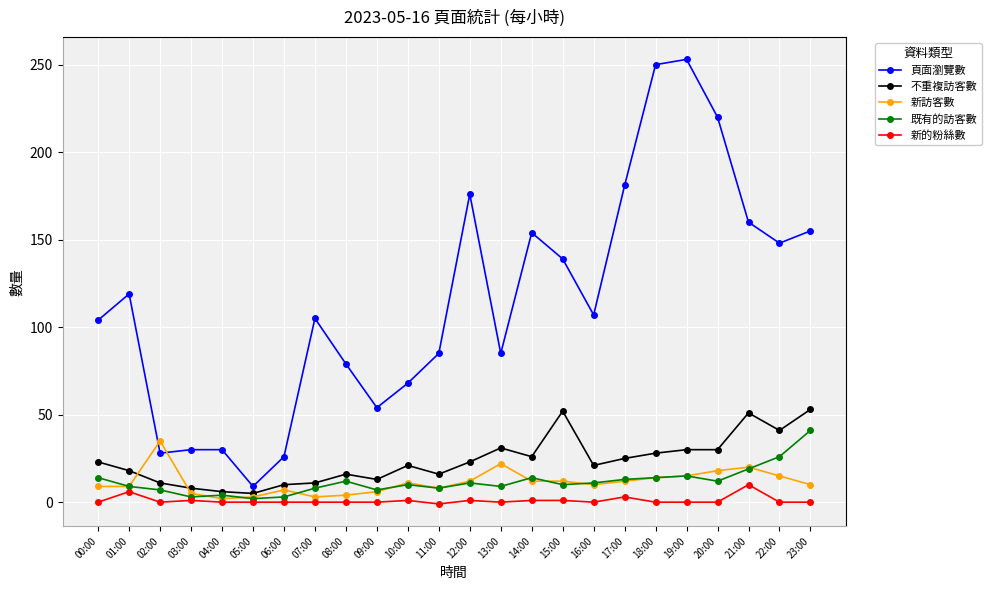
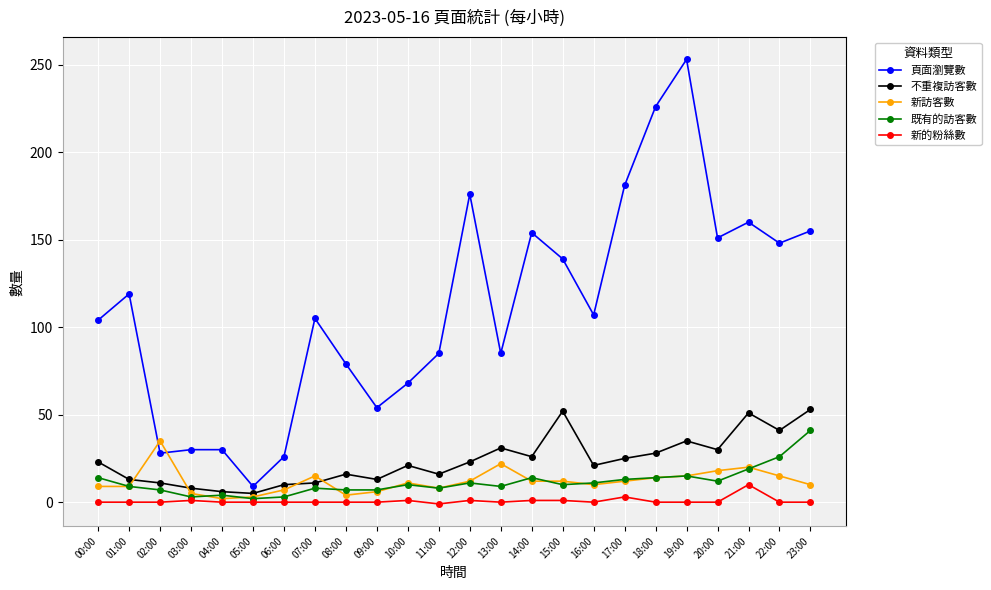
  {
    "頁面瀏覽數": {
      "00:00": 104,
      "01:00": 119,
      "02:00": 28,
      "03:00": 30,
      "04:00": 30,
      "05:00": 9,
      "06:00": 26,
      "07:00": 105,
      "08:00": 79,
      "09:00": 54,
      "10:00": 68,
      "11:00": 85,
      "12:00": 176,
      "13:00": 85,
      "14:00": 154,
      "15:00": 139,
      "16:00": 107,
      "17:00": 181,
-     "18:00": 250,
+     "18:00": 226,
      "19:00": 253,
-     "20:00": 220,
+     "20:00": 151,
      "21:00": 160,
      "22:00": 148,
      "23:00": 155
    },
    "不重複訪客數": {
      "00:00": 23,
-     "01:00": 18,
+     "01:00": 13,
      "02:00": 11,
      "03:00": 8,
      "04:00": 6,
      "05:00": 5,
      "06:00": 10,
      "07:00": 11,
      "08:00": 16,
      "09:00": 13,
      "10:00": 21,
      "11:00": 16,
      "12:00": 23,
      "13:00": 31,
      "14:00": 26,
      "15:00": 52,
      "16:00": 21,
      "17:00": 25,
      "18:00": 28,
-     "19:00": 30,
+     "19:00": 35,
      "20:00": 30,
      "21:00": 51,
      "22:00": 41,
      "23:00": 53
    },
    "新訪客數": {
      "00:00": 9,
      "02:00": 35,
      "03:00": 5,
      "04:00": 2,
      "06:00": 7,
-     "07:00": 3,
+     "07:00": 15,
      "08:00": 4,
      "13:00": 22,
      "14:00": 12,
      "15:00": 12,
      "20:00": 18,
      "22:00": 15,
      "23:00": 10
    },
    "既有的訪客數": {
      "00:00": 14,
      "02:00": 7,
      "03:00": 3,
      "04:00": 4,
      "06:00": 3,
      "07:00": 8,
-     "08:00": 12,
+     "08:00": 7,
      "13:00": 9,
      "14:00": 14,
      "15:00": 10,
      "20:00": 12,
      "22:00": 26,
      "23:00": 41
    },
    "新的粉絲數": {
      "00:00": 0,
-     "01:00": 6,
+     "01:00": 0,
      "02:00": 0,
      "03:00": 1,
      "04:00": 0,
      "05:00": 0,
      "06:00": 0,
      "07:00": 0,
      "08:00": 0,
      "09:00": 0,
      "10:00": 1,
      "11:00": -1,
      "12:00": 1,
      "13:00": 0,
      "14:00": 1,
      "15:00": 1,
      "16:00": 0,
      "17:00": 3,
      "18:00": 0,
      "19:00": 0,
      "20:00": 0,
      "21:00": 10,
      "22:00": 0,
      "23:00": 0
    }
  }
